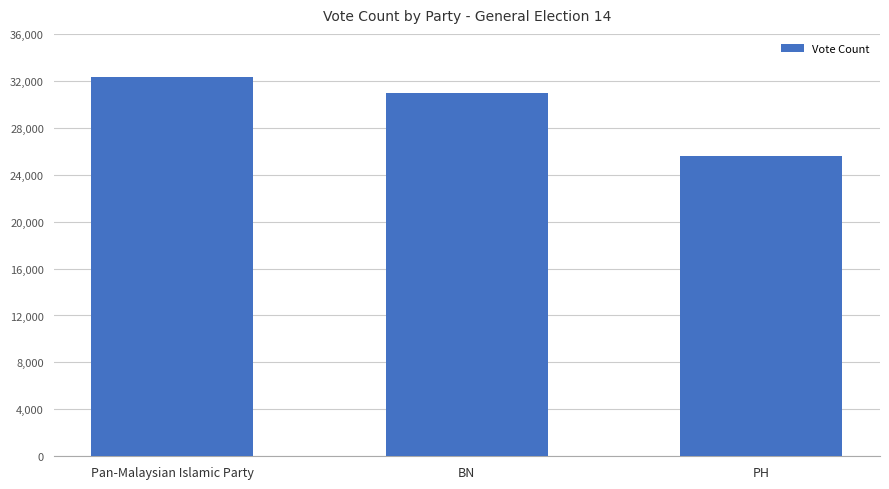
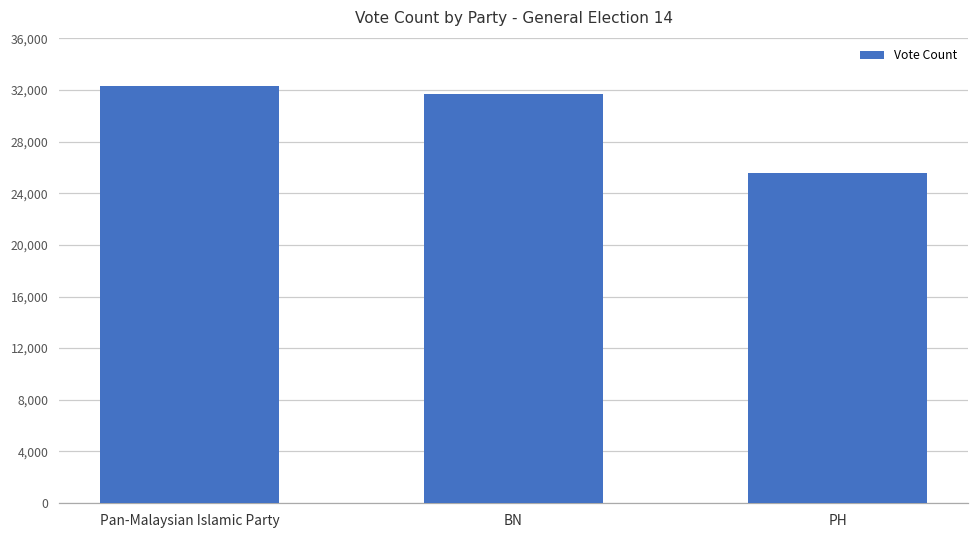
  {
    "Pan-Malaysian Islamic Party": "32,300",
-   "BN": "30,900",
+   "BN": "31,700",
    "PH": "25,600"
  }
